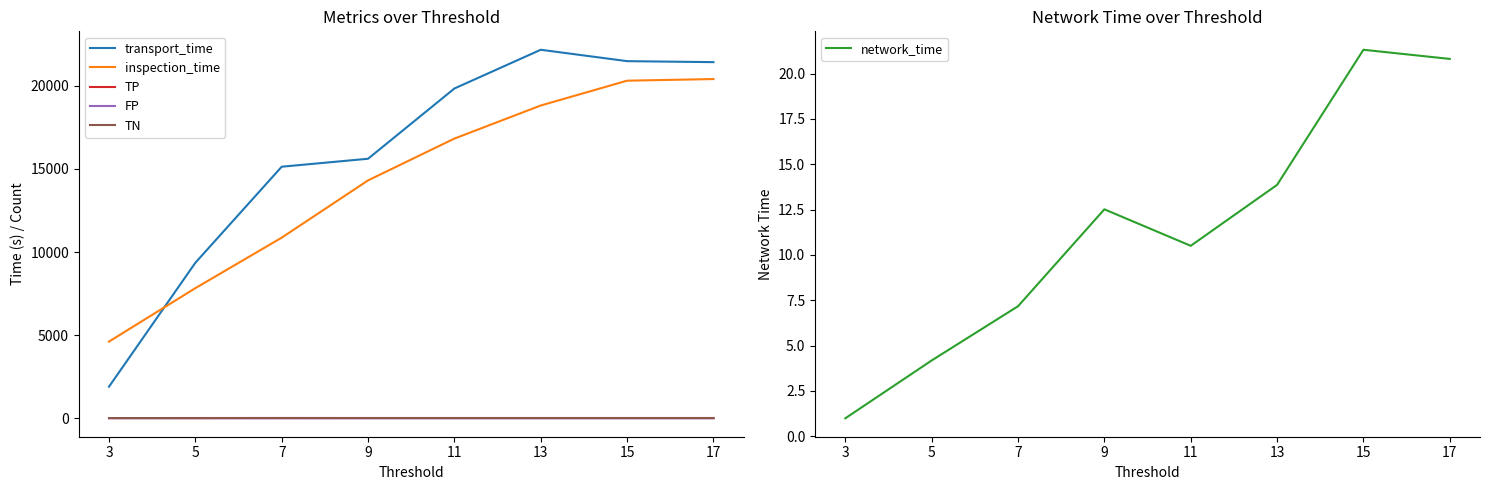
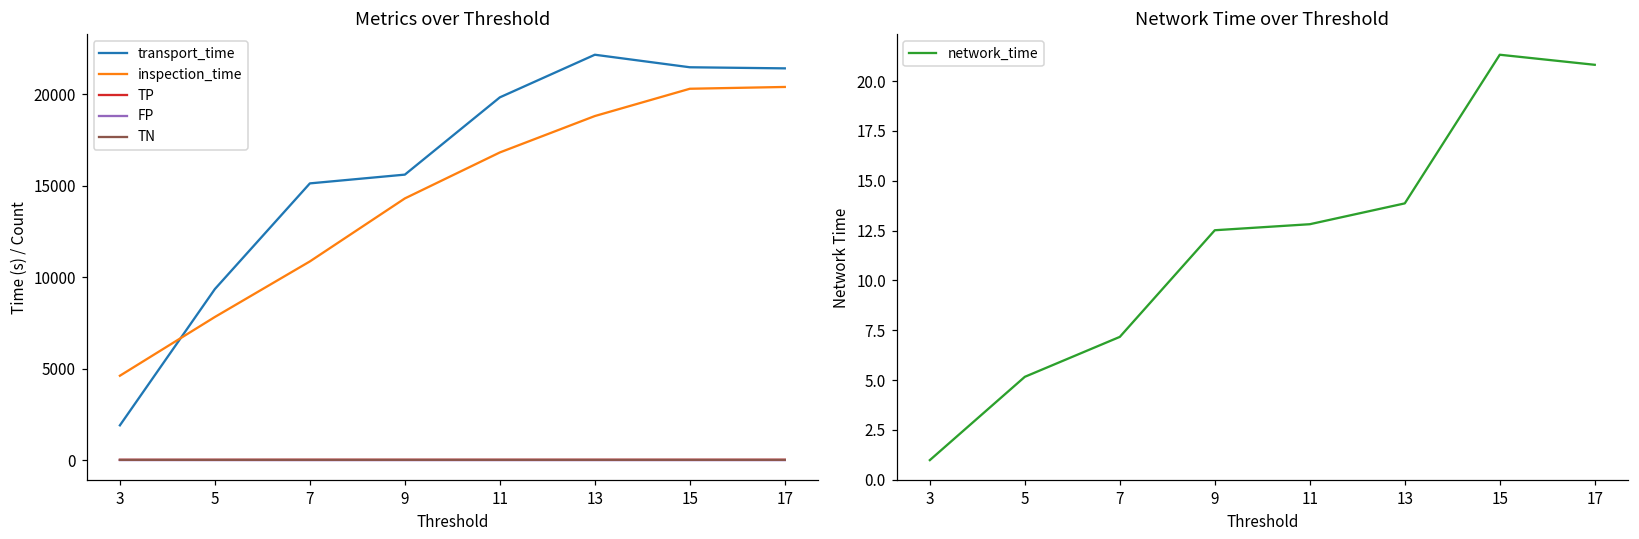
  {
    "Metrics over Threshold": {
      "transport_time": {
        "3": 1900,
        "5": 9400,
        "7": 15100,
        "9": 15600,
        "11": 19800,
        "13": 22200,
        "15": 21500,
        "17": 21400
      },
      "inspection_time": {
        "3": 4600,
        "5": 7800,
        "7": 10900,
        "9": 14300,
        "11": 16800,
        "13": 18800,
        "15": 20300,
        "17": 20400
      },
      "TN": {
        "3": 0,
        "5": 0,
        "7": 0,
        "9": 0,
        "11": 0,
        "13": 0,
        "15": 0,
        "17": 0
      }
    },
    "Network Time over Threshold": {
      "3": 1.0,
-     "5": 4.2,
+     "5": 5.2,
      "7": 7.2,
      "9": 12.5,
-     "11": 10.5,
+     "11": 12.8,
      "13": 13.9,
      "15": 21.3,
      "17": 20.8
    }
  }
